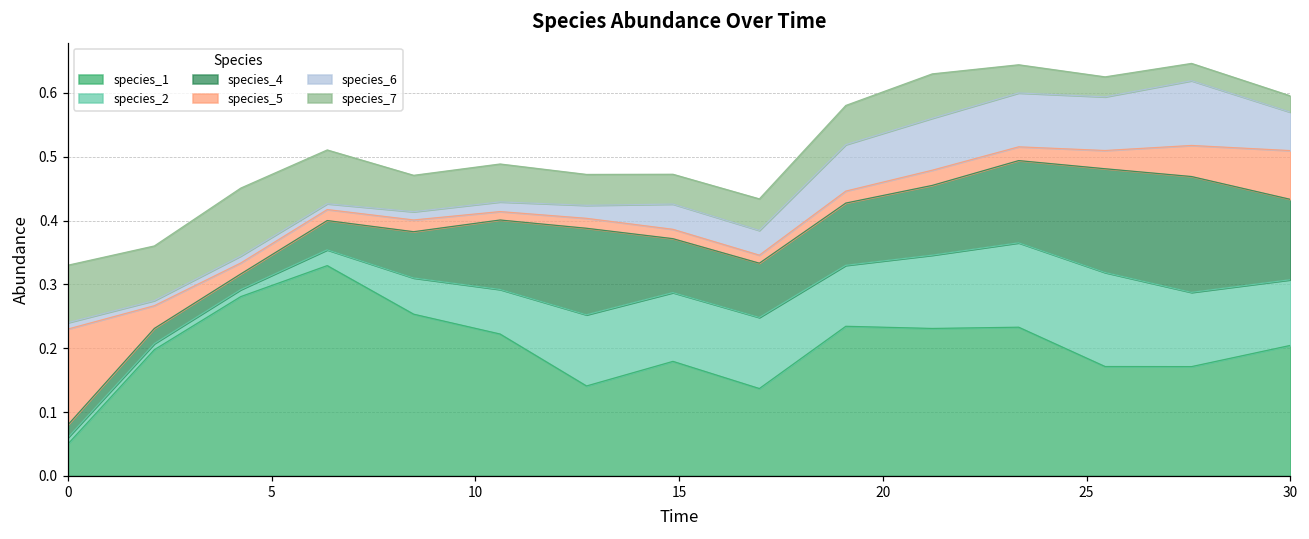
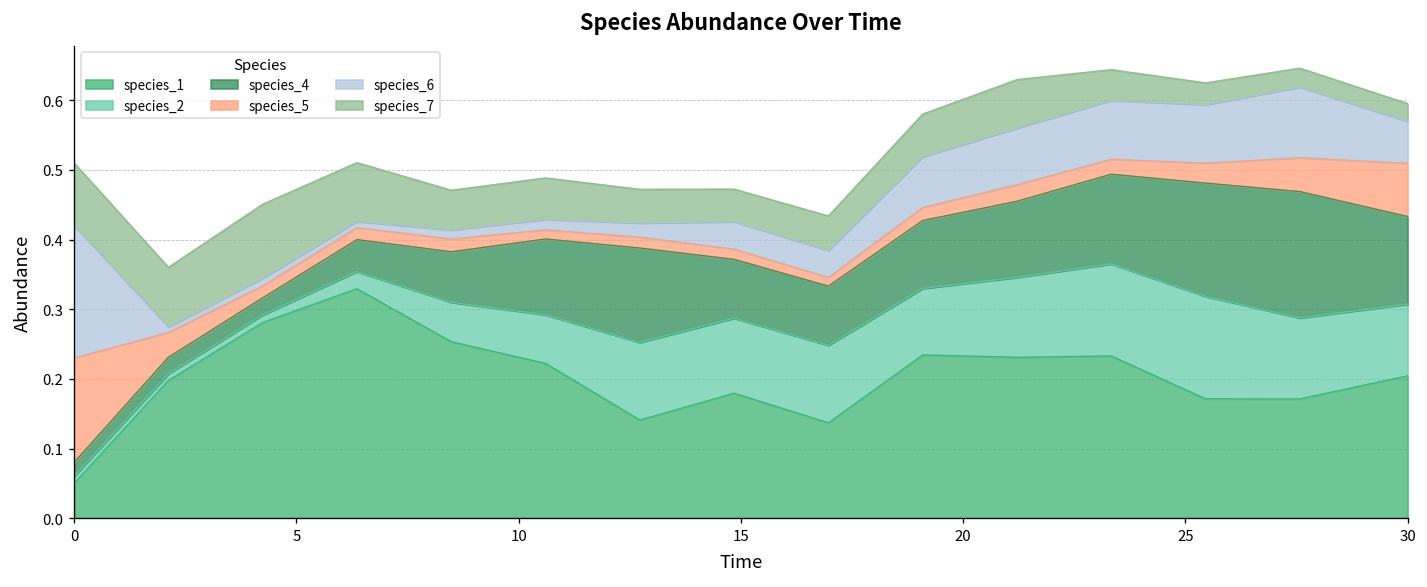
  {
    "species_5": {
      "0": 0.15,
      "30": 0.08
    },
    "species_6": {
-     "0": 0.01,
+     "0": 0.19,
      "30": 0.06
    }
  }
